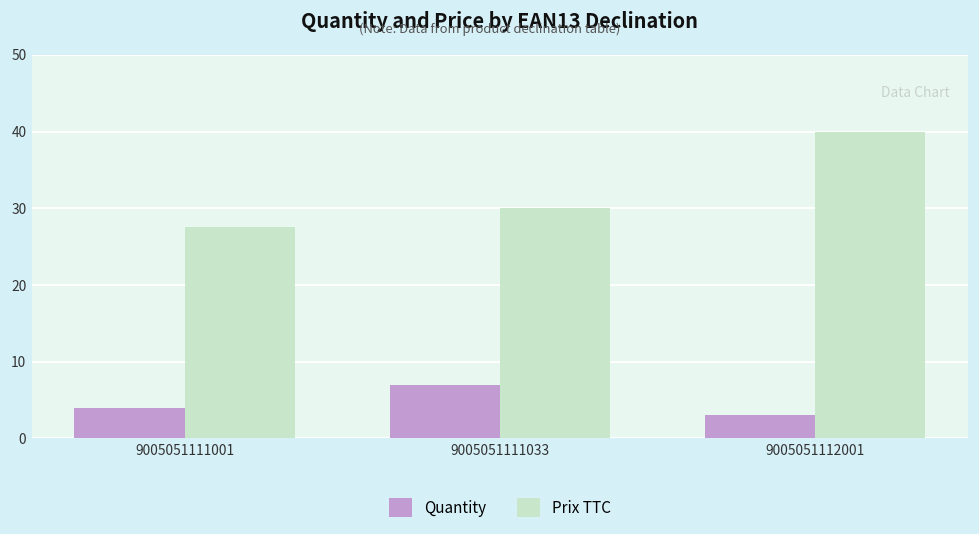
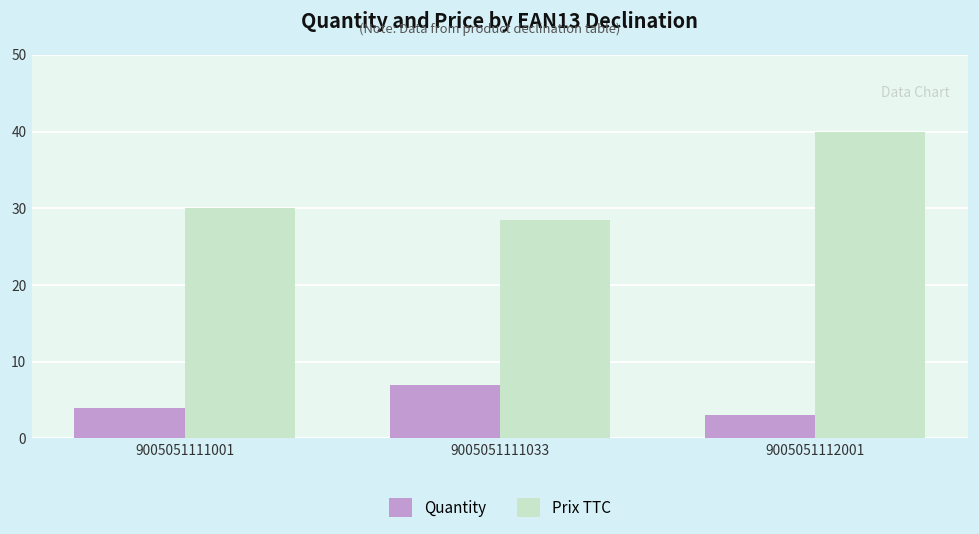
  {
    "Quantity": {
      "9005051111001": 4,
      "9005051111033": 7,
      "9005051112001": 3
    },
    "Prix TTC": {
-     "9005051111001": 28,
-     "9005051111033": 30,
+     "9005051111001": 30,
+     "9005051111033": 29,
      "9005051112001": 40
    }
  }
